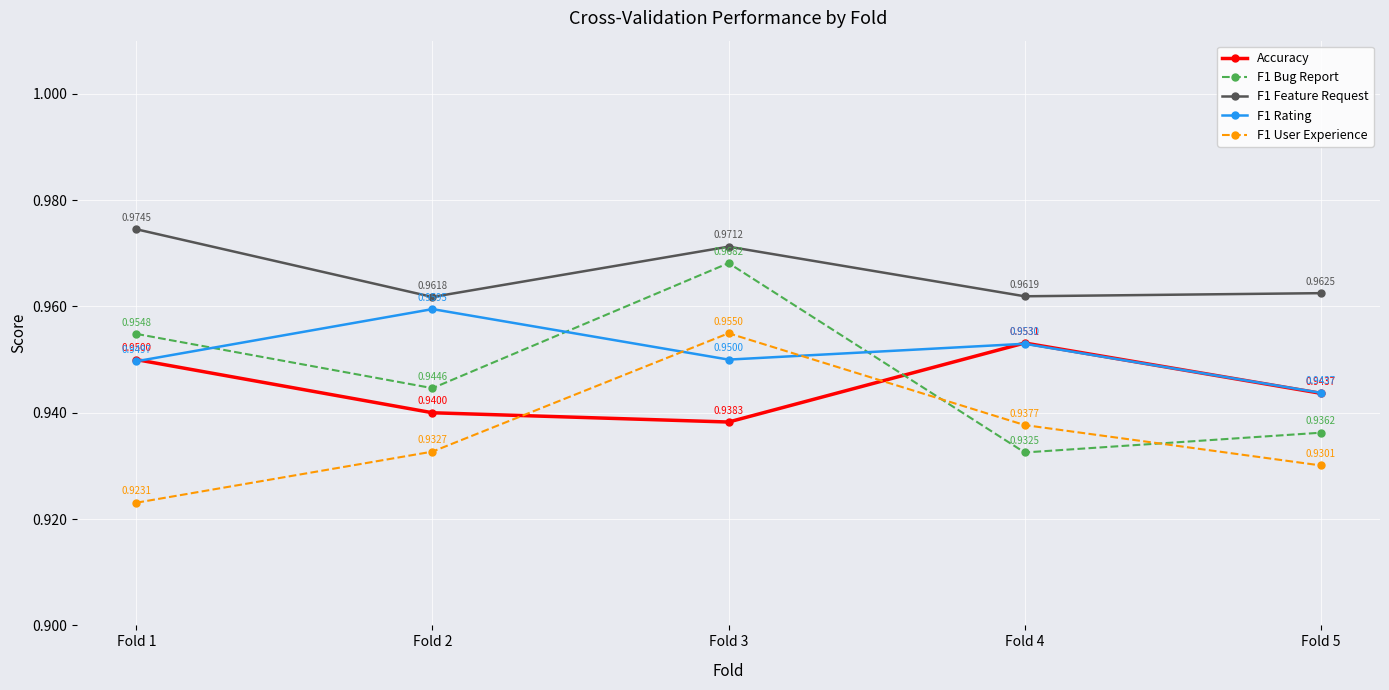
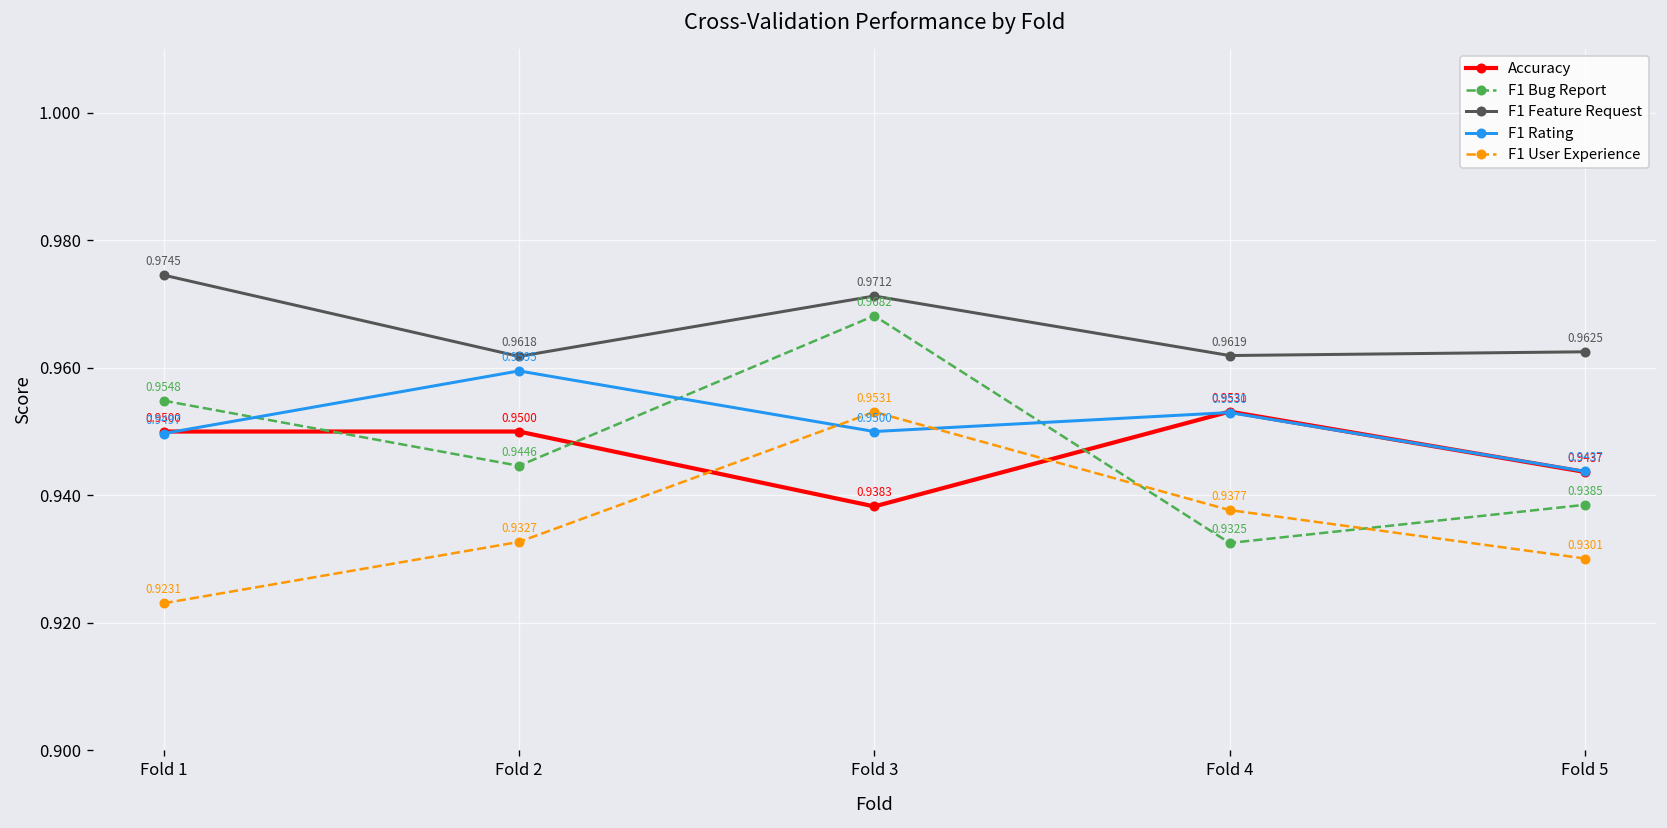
  {
    "Accuracy": {
-     "Fold 2": 0.9400,
+     "Fold 2": 0.9500,
      "Fold 3": 0.9383
    },
    "F1 Bug Report": {
      "Fold 1": 0.9548,
      "Fold 2": 0.9446,
      "Fold 4": 0.9325,
-     "Fold 5": 0.9362
+     "Fold 5": 0.9385
    },
    "F1 Feature Request": {
      "Fold 1": 0.9745,
      "Fold 2": 0.9618,
      "Fold 3": 0.9712,
      "Fold 4": 0.9619,
      "Fold 5": 0.9625
    },
    "F1 User Experience": {
      "Fold 1": 0.9231,
      "Fold 2": 0.9327,
-     "Fold 3": 0.9550,
+     "Fold 3": 0.9531,
      "Fold 4": 0.9377,
      "Fold 5": 0.9301
    }
  }
